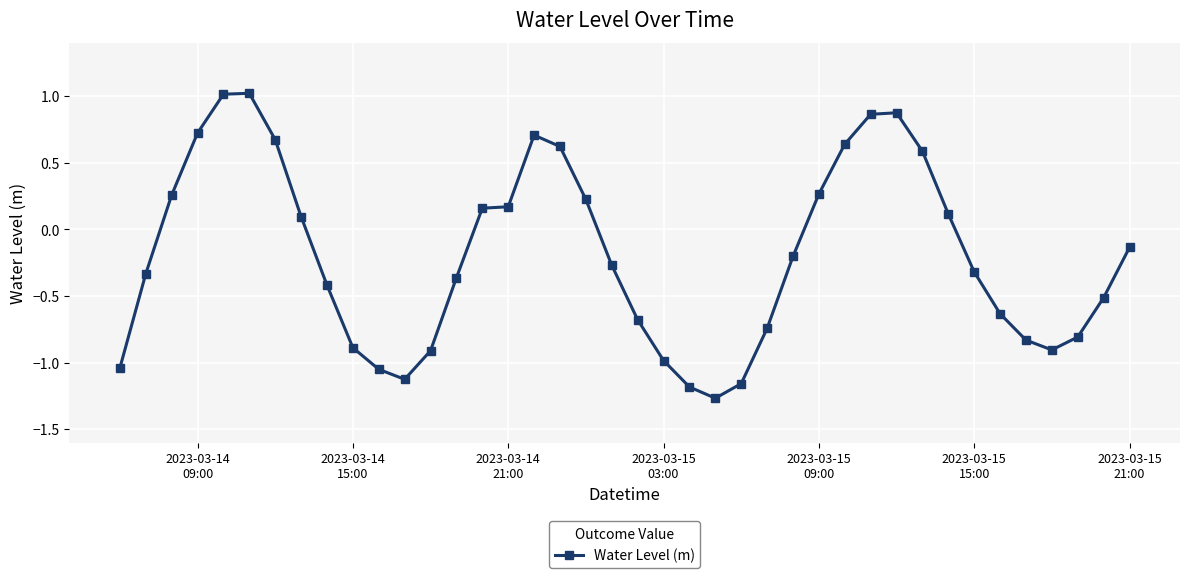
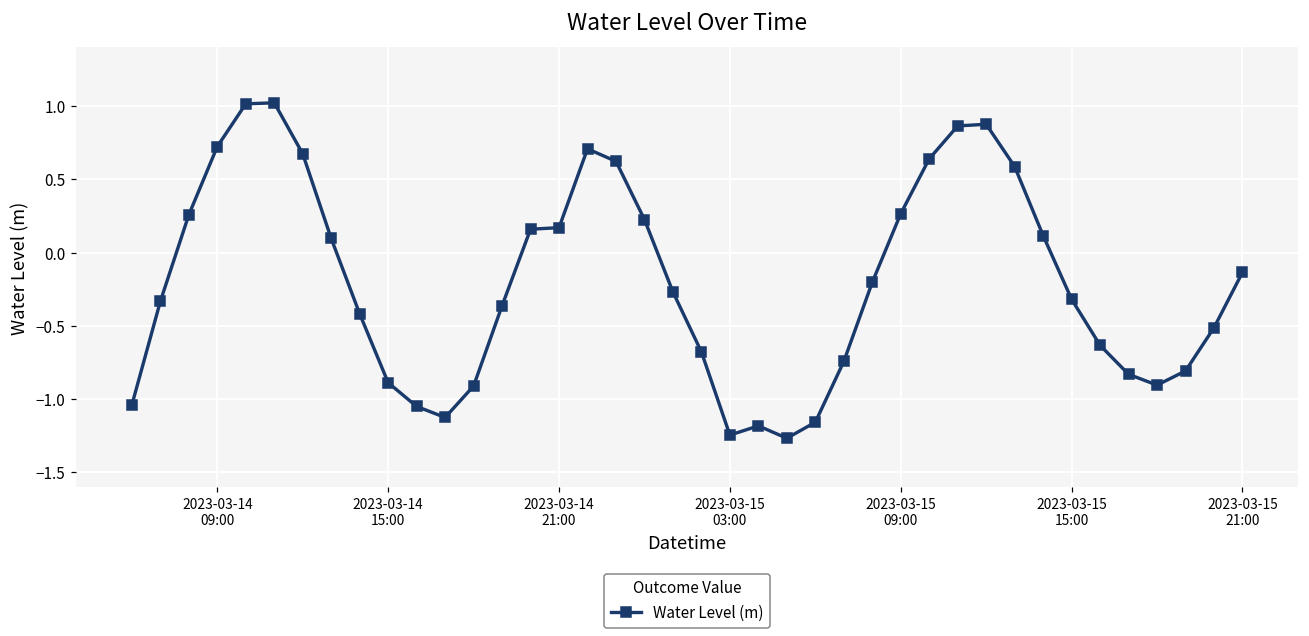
  {
    "2023-03-14 09:00": 0.72,
    "2023-03-14 15:00": -0.89,
    "2023-03-14 21:00": 0.17,
-   "2023-03-15 03:00": -0.98,
+   "2023-03-15 03:00": -1.25,
    "2023-03-15 09:00": 0.27,
    "2023-03-15 15:00": -0.32,
    "2023-03-15 21:00": -0.14
  }
